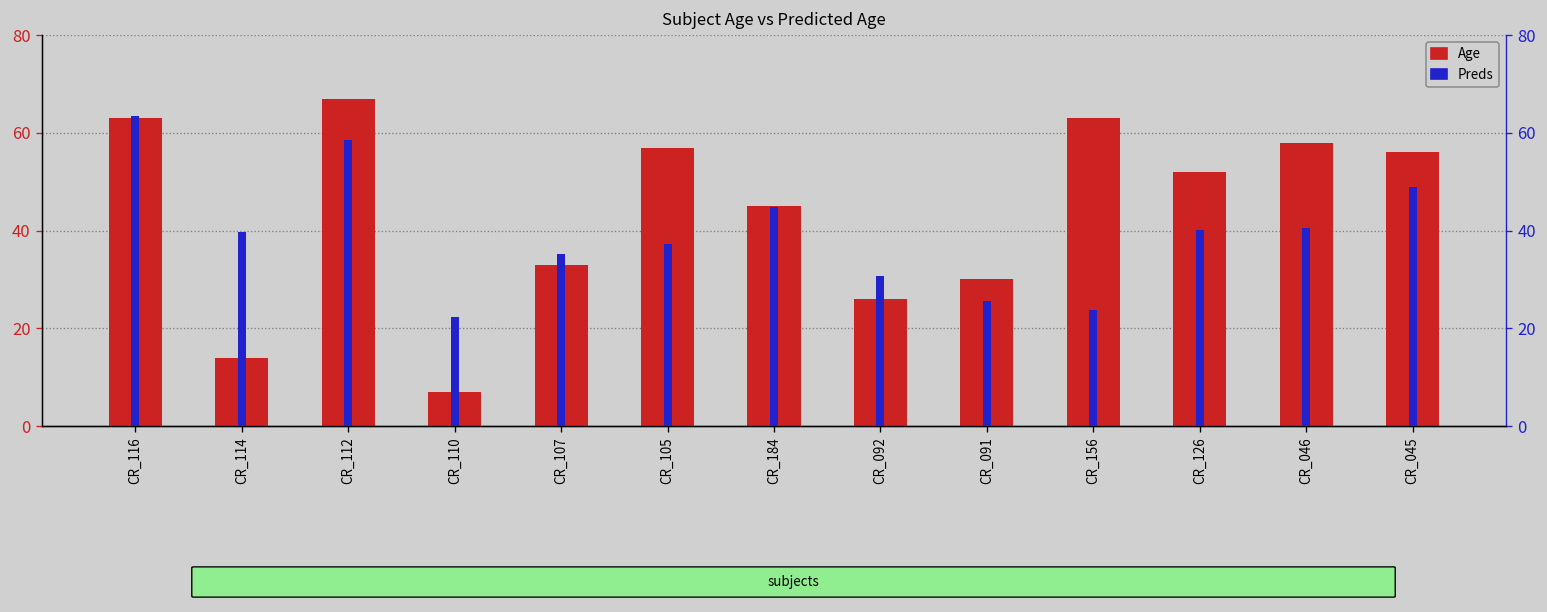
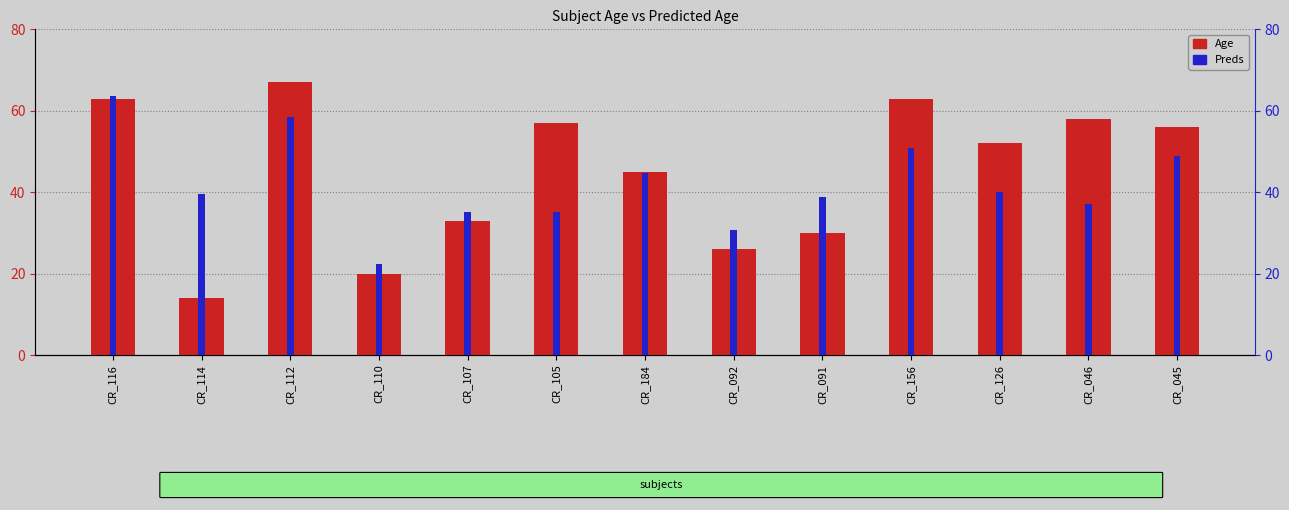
  {
    "Age": {
      "CR_116": 63,
      "CR_114": 14,
      "CR_112": 67,
-     "CR_110": 7,
+     "CR_110": 20,
      "CR_107": 33,
      "CR_105": 57,
      "CR_184": 45,
      "CR_092": 26,
      "CR_091": 30,
      "CR_156": 63,
      "CR_126": 52,
      "CR_046": 58,
      "CR_045": 56
    },
    "Preds": {
      "CR_116": 64,
      "CR_114": 40,
      "CR_112": 59,
      "CR_110": 22,
      "CR_107": 35,
-     "CR_105": 37,
+     "CR_105": 35,
      "CR_184": 45,
      "CR_092": 31,
-     "CR_091": 26,
-     "CR_156": 24,
+     "CR_091": 39,
+     "CR_156": 51,
      "CR_126": 40,
-     "CR_046": 40,
+     "CR_046": 37,
      "CR_045": 49
    }
  }
